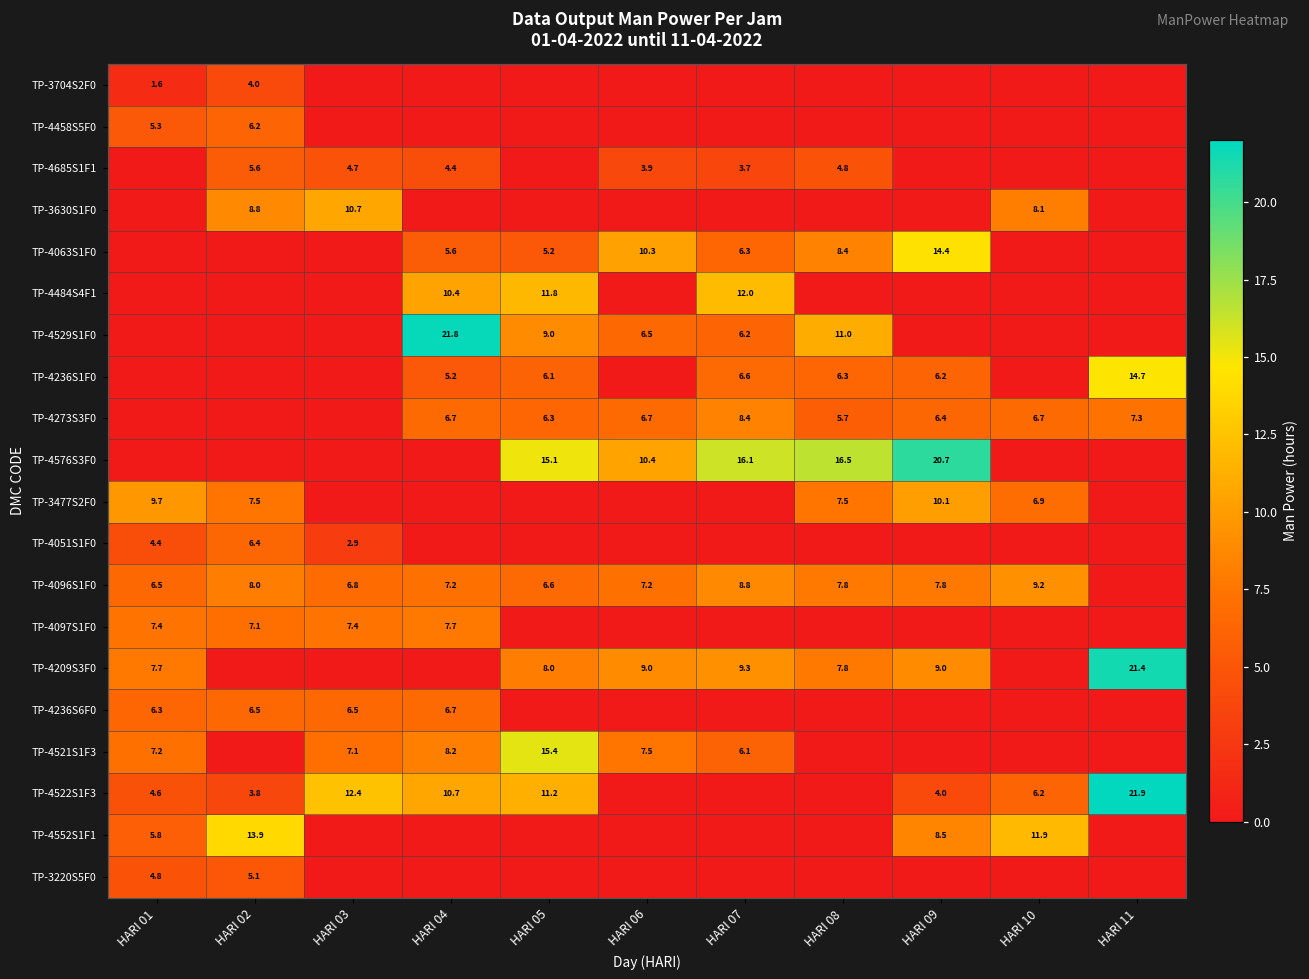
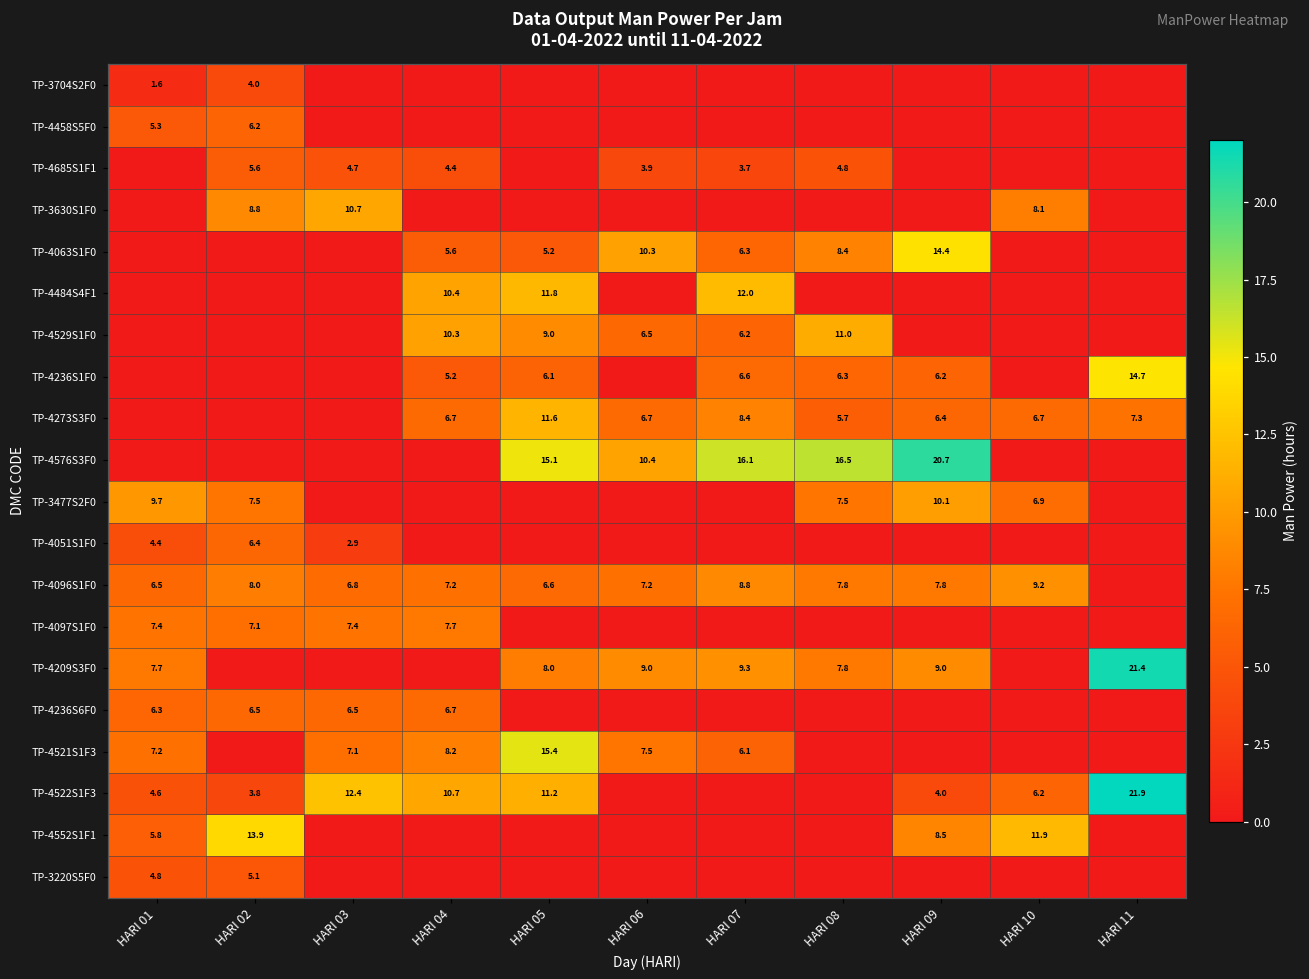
  {
    "TP-3704S2F0": {
      "HARI 01": 1.6,
      "HARI 02": 4.0
    },
    "TP-4458S5F0": {
      "HARI 01": 5.3,
      "HARI 02": 6.2
    },
    "TP-4685S1F1": {
      "HARI 02": 5.6,
      "HARI 03": 4.7,
      "HARI 04": 4.4,
      "HARI 06": 3.9,
      "HARI 07": 3.7,
      "HARI 08": 4.8
    },
    "TP-3630S1F0": {
      "HARI 02": 8.8,
      "HARI 03": 10.7,
      "HARI 10": 8.1
    },
    "TP-4063S1F0": {
      "HARI 04": 5.6,
      "HARI 05": 5.2,
      "HARI 06": 10.3,
      "HARI 07": 6.3,
      "HARI 08": 8.4,
      "HARI 09": 14.4
    },
    "TP-4484S4F1": {
      "HARI 04": 10.4,
      "HARI 05": 11.8,
      "HARI 07": 12.0
    },
    "TP-4529S1F0": {
-     "HARI 04": 21.8,
+     "HARI 04": 10.3,
      "HARI 05": 9.0,
      "HARI 06": 6.5,
      "HARI 07": 6.2,
      "HARI 08": 11.0
    },
    "TP-4236S1F0": {
      "HARI 04": 5.2,
      "HARI 05": 6.1,
      "HARI 07": 6.6,
      "HARI 08": 6.3,
      "HARI 09": 6.2,
      "HARI 11": 14.7
    },
    "TP-4273S3F0": {
      "HARI 04": 6.7,
-     "HARI 05": 6.3,
+     "HARI 05": 11.6,
      "HARI 06": 6.7,
      "HARI 07": 8.4,
      "HARI 08": 5.7,
      "HARI 09": 6.4,
      "HARI 10": 6.7,
      "HARI 11": 7.3
    },
    "TP-4576S3F0": {
      "HARI 05": 15.1,
      "HARI 06": 10.4,
      "HARI 07": 16.1,
      "HARI 08": 16.5,
      "HARI 09": 20.7
    },
    "TP-3477S2F0": {
      "HARI 01": 9.7,
      "HARI 02": 7.5,
      "HARI 08": 7.5,
      "HARI 09": 10.1,
      "HARI 10": 6.9
    },
    "TP-4051S1F0": {
      "HARI 01": 4.4,
      "HARI 02": 6.4,
      "HARI 03": 2.9
    },
    "TP-4096S1F0": {
      "HARI 01": 6.5,
      "HARI 02": 8.0,
      "HARI 03": 6.8,
      "HARI 04": 7.2,
      "HARI 05": 6.6,
      "HARI 06": 7.2,
      "HARI 07": 8.8,
      "HARI 08": 7.8,
      "HARI 09": 7.8,
      "HARI 10": 9.2
    },
    "TP-4097S1F0": {
      "HARI 01": 7.4,
      "HARI 02": 7.1,
      "HARI 03": 7.4,
      "HARI 04": 7.7
    },
    "TP-4209S3F0": {
      "HARI 01": 7.7,
      "HARI 05": 8.0,
      "HARI 06": 9.0,
      "HARI 07": 9.3,
      "HARI 08": 7.8,
      "HARI 09": 9.0,
      "HARI 11": 21.4
    },
    "TP-4236S6F0": {
      "HARI 01": 6.3,
      "HARI 02": 6.5,
      "HARI 03": 6.5,
      "HARI 04": 6.7
    },
    "TP-4521S1F3": {
      "HARI 01": 7.2,
      "HARI 03": 7.1,
      "HARI 04": 8.2,
      "HARI 05": 15.4,
      "HARI 06": 7.5,
      "HARI 07": 6.1
    },
    "TP-4522S1F3": {
      "HARI 01": 4.6,
      "HARI 02": 3.8,
      "HARI 03": 12.4,
      "HARI 04": 10.7,
      "HARI 05": 11.2,
      "HARI 09": 4.0,
      "HARI 10": 6.2,
      "HARI 11": 21.9
    },
    "TP-4552S1F1": {
      "HARI 01": 5.8,
      "HARI 02": 13.9,
      "HARI 09": 8.5,
      "HARI 10": 11.9
    },
    "TP-3220S5F0": {
      "HARI 01": 4.8,
      "HARI 02": 5.1
    }
  }
